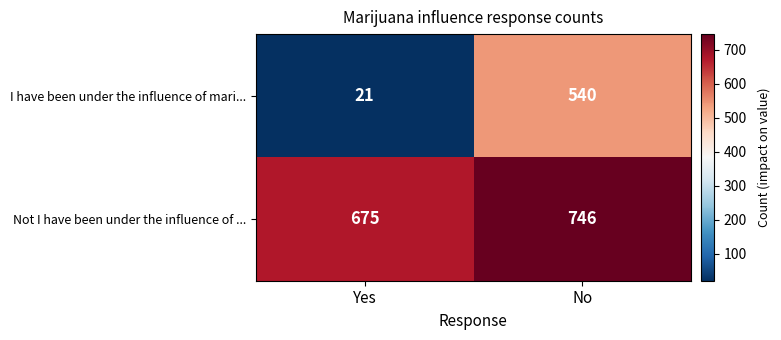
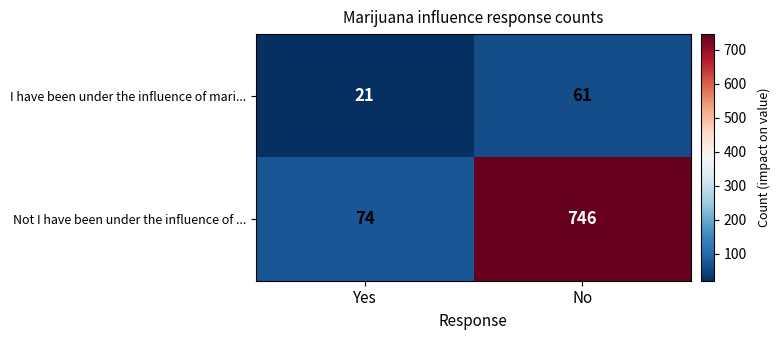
  {
    "I have been under the influence of mari...": {
      "Yes": 21,
-     "No": 540
+     "No": 61
    },
    "Not I have been under the influence of ...": {
-     "Yes": 675,
+     "Yes": 74,
      "No": 746
    }
  }
